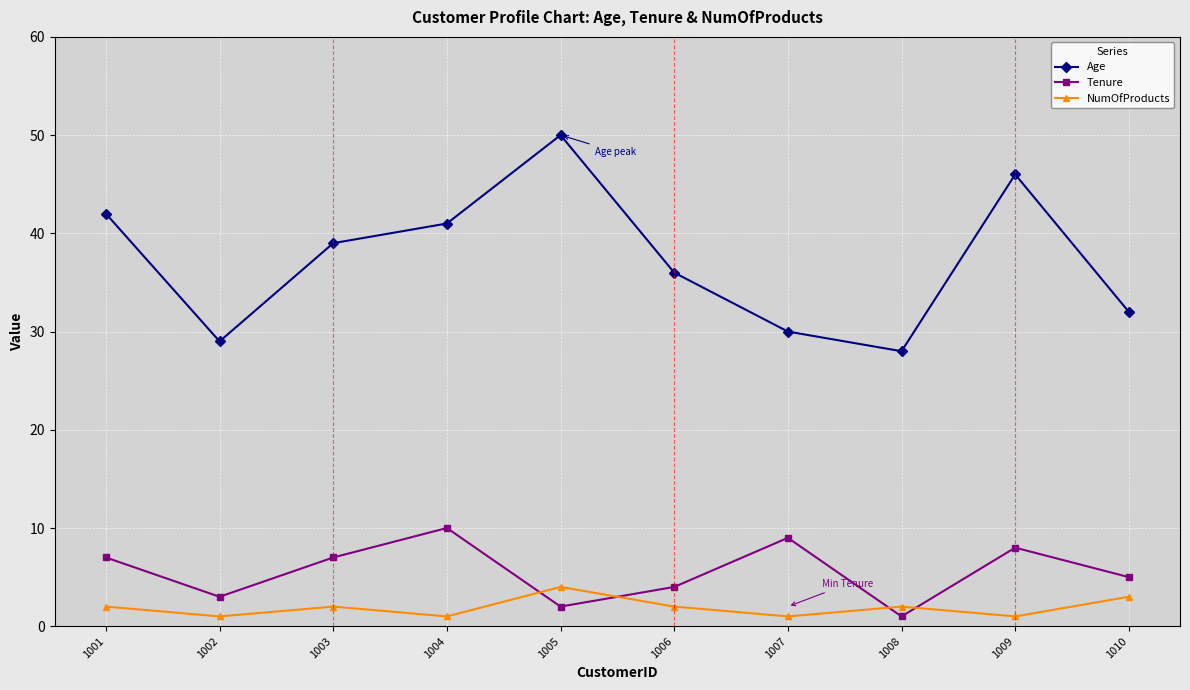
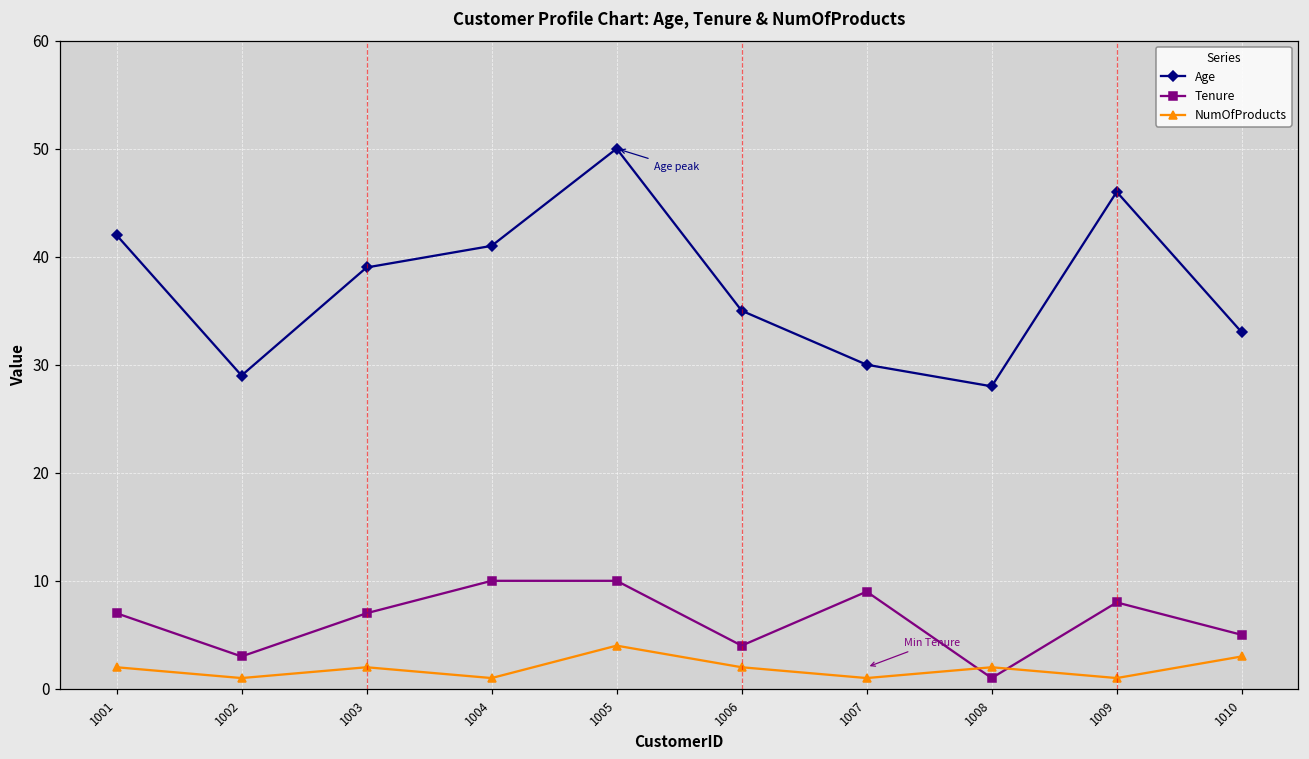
  {
    "Age": {
      "1001": 42,
      "1002": 29,
      "1003": 39,
      "1004": 41,
      "1005": 50,
-     "1006": 36,
+     "1006": 35,
      "1007": 30,
      "1008": 28,
      "1009": 46,
-     "1010": 32
+     "1010": 33
    },
    "Tenure": {
      "1001": 7,
      "1002": 3,
      "1003": 7,
      "1004": 10,
-     "1005": 2,
+     "1005": 10,
      "1006": 4,
      "1007": 9,
      "1008": 1,
      "1009": 8,
      "1010": 5
    },
    "NumOfProducts": {
      "1001": 2,
      "1002": 1,
      "1003": 2,
      "1004": 1,
      "1005": 4,
      "1006": 2,
      "1007": 1,
      "1008": 2,
      "1009": 1,
      "1010": 3
    }
  }
